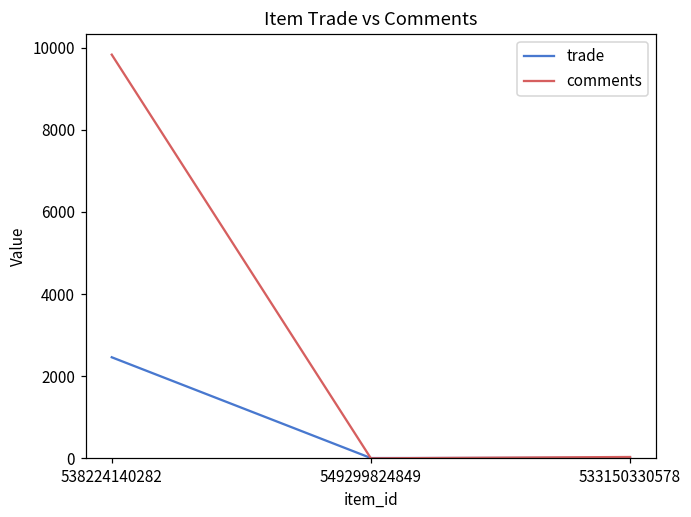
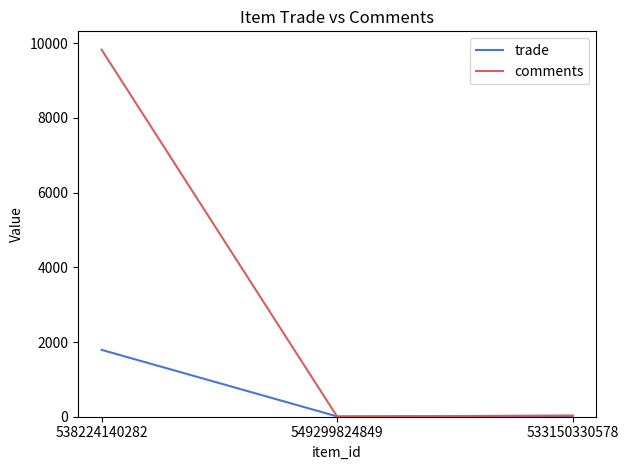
  {
    "trade": {
-     "538224140282": 2500
+     "538224140282": 1800
    },
    "comments": {
      "538224140282": 9800
    }
  }
